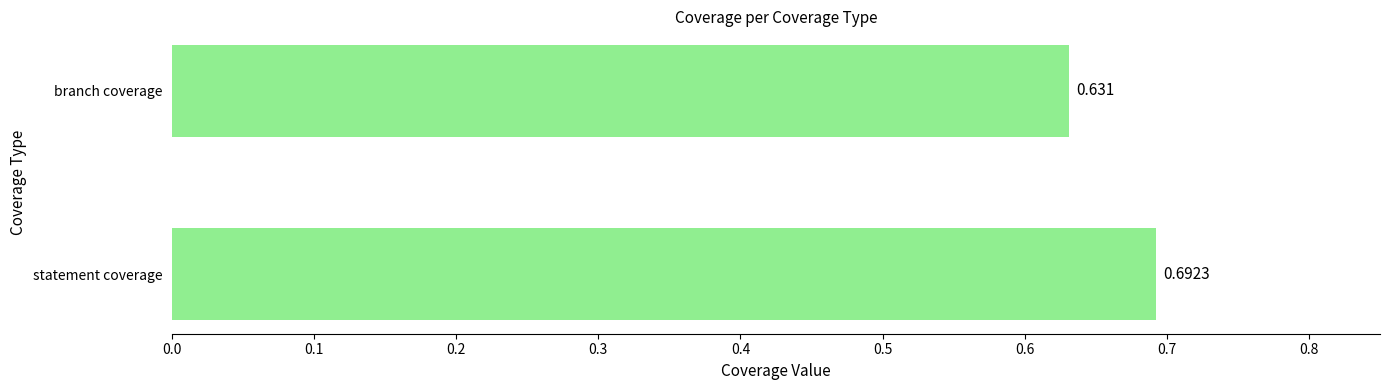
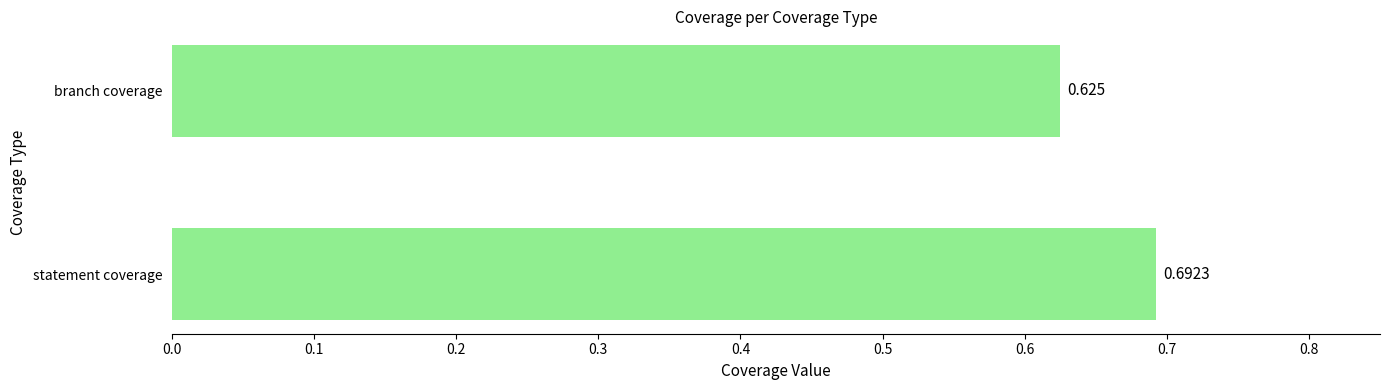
  {
-   "branch coverage": 0.631,
+   "branch coverage": 0.625,
    "statement coverage": 0.6923
  }
